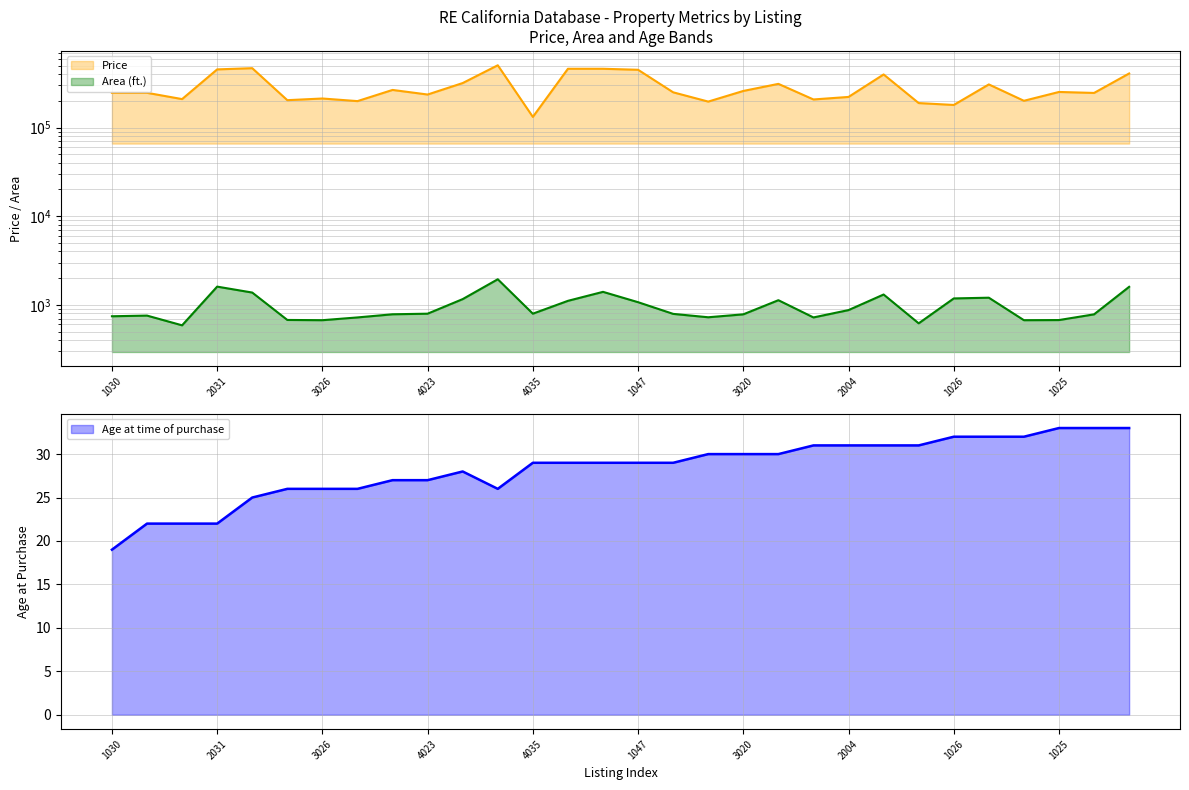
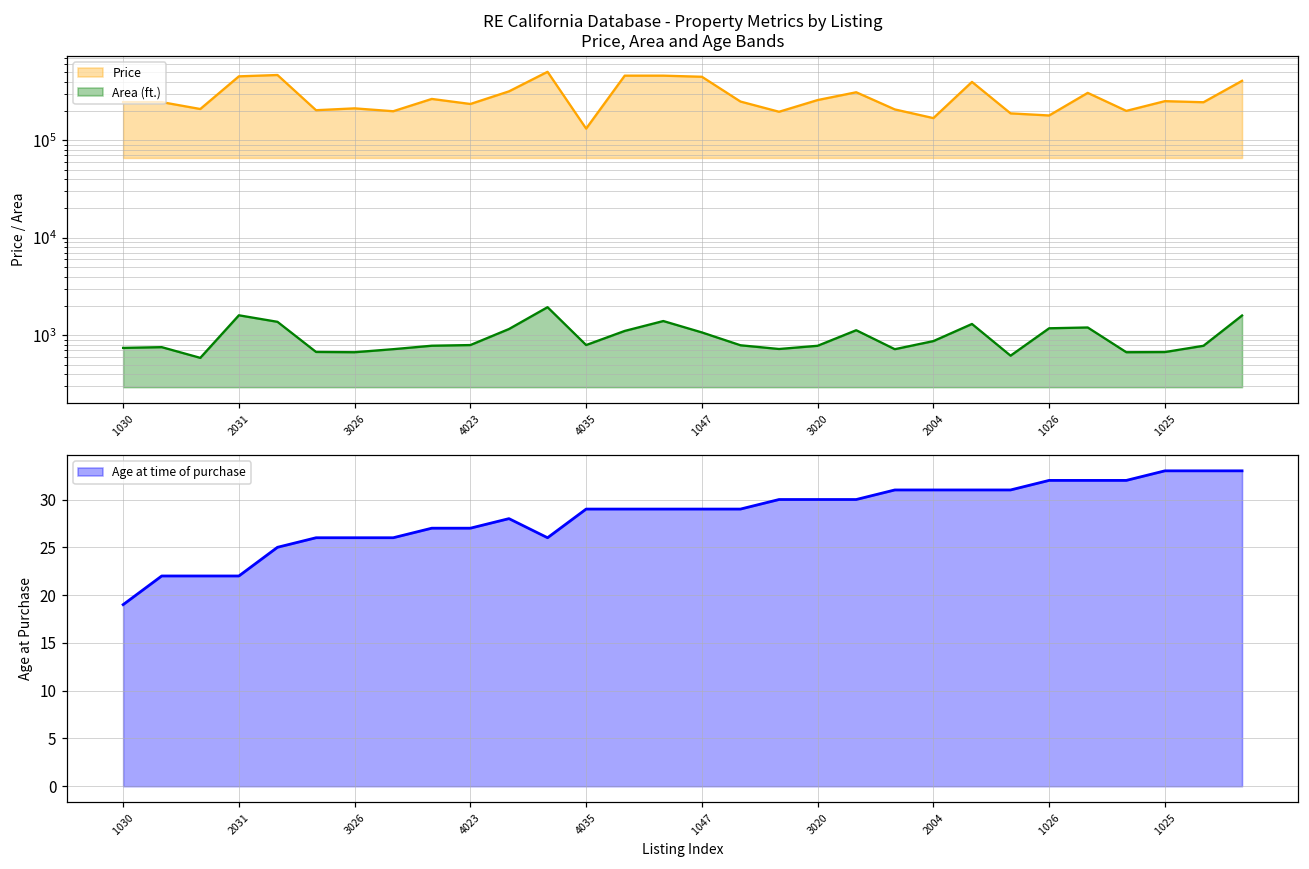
  {
    "RE California Database - Property Metrics by Listing Price, Area and Age Bands": {
      "Price": {
        "1030": 250000,
        "2031": 500000,
        "3026": 210000,
        "4023": 240000,
        "4035": 130000,
        "1047": 400000,
        "3020": 260000,
-       "2004": 220000,
+       "2004": 170000,
        "1026": 180000,
        "1025": 250000
      },
      "Area (ft.)": {
        "1030": 700,
        "2031": 1600,
        "3026": 700,
        "4023": 800,
        "4035": 800,
        "1047": 1100,
        "3020": 800,
        "2004": 900,
        "1026": 1200,
        "1025": 700
      }
    }
  }
